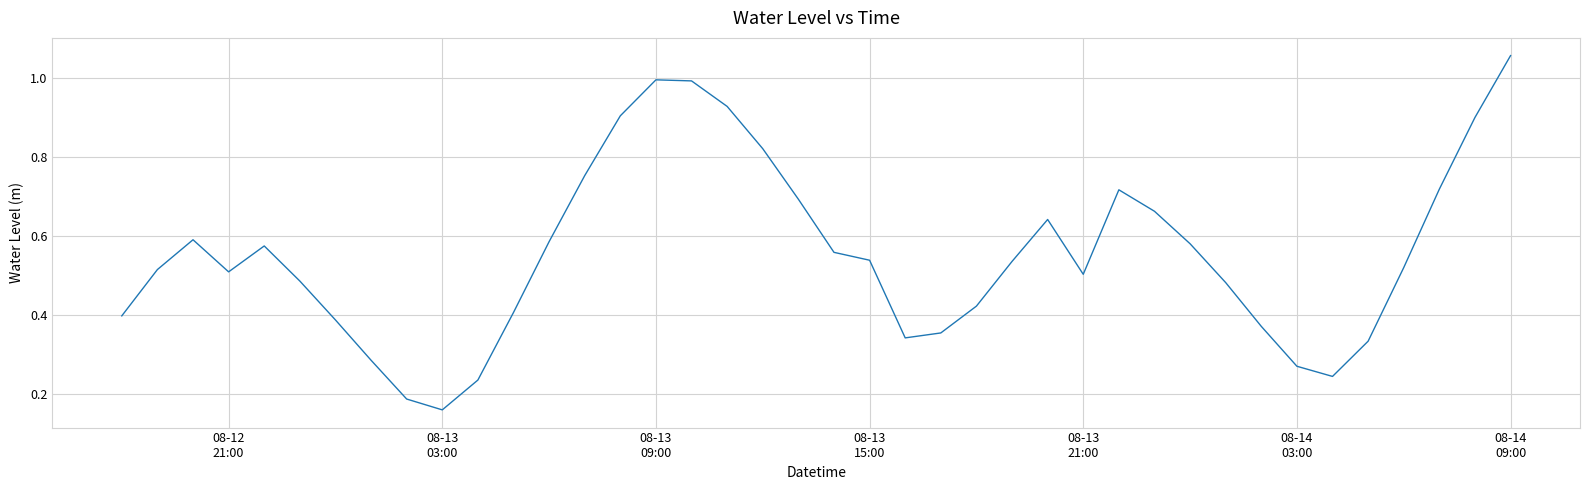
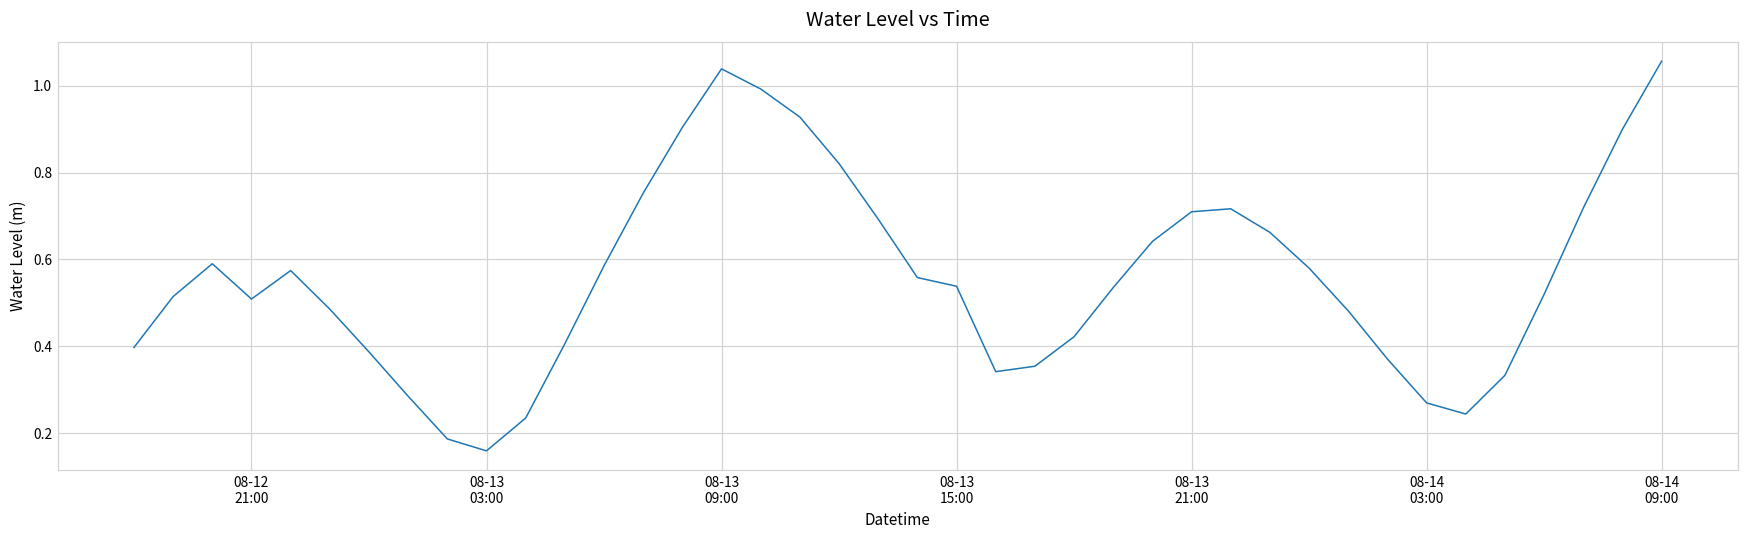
  {
    "08-12 21:00": 0.51,
    "08-13 03:00": 0.16,
-   "08-13 09:00": 1.00,
+   "08-13 09:00": 1.04,
    "08-13 15:00": 0.54,
-   "08-13 21:00": 0.50,
+   "08-13 21:00": 0.71,
    "08-14 03:00": 0.27,
    "08-14 09:00": 1.06
  }
